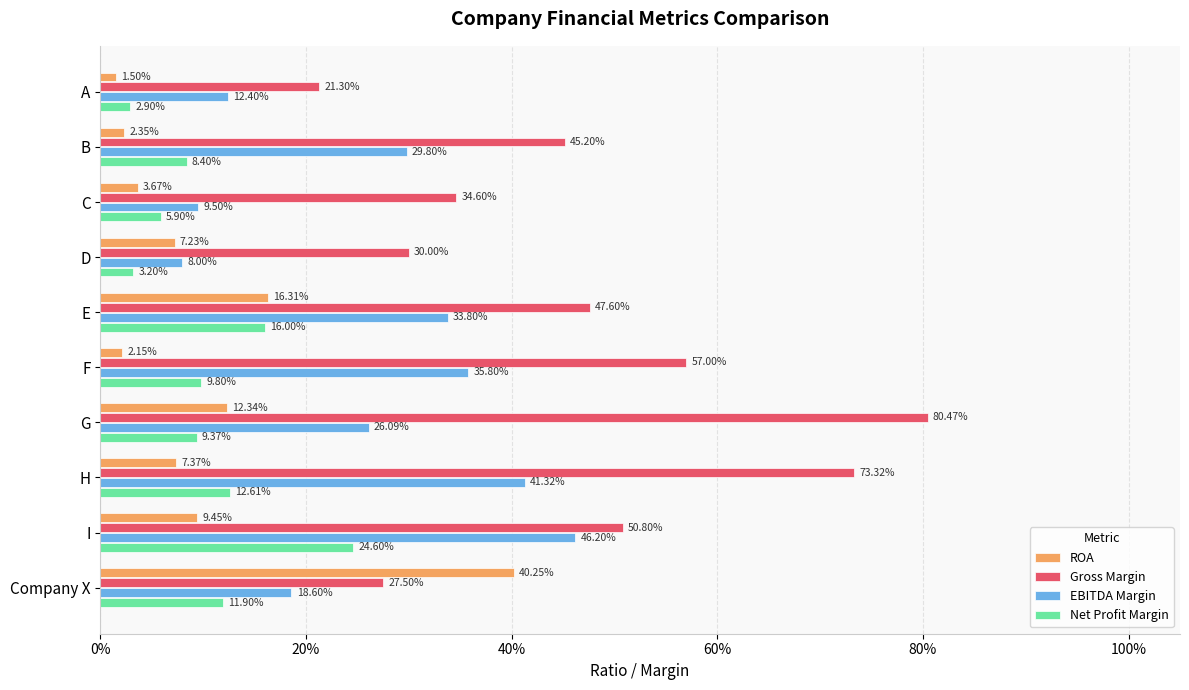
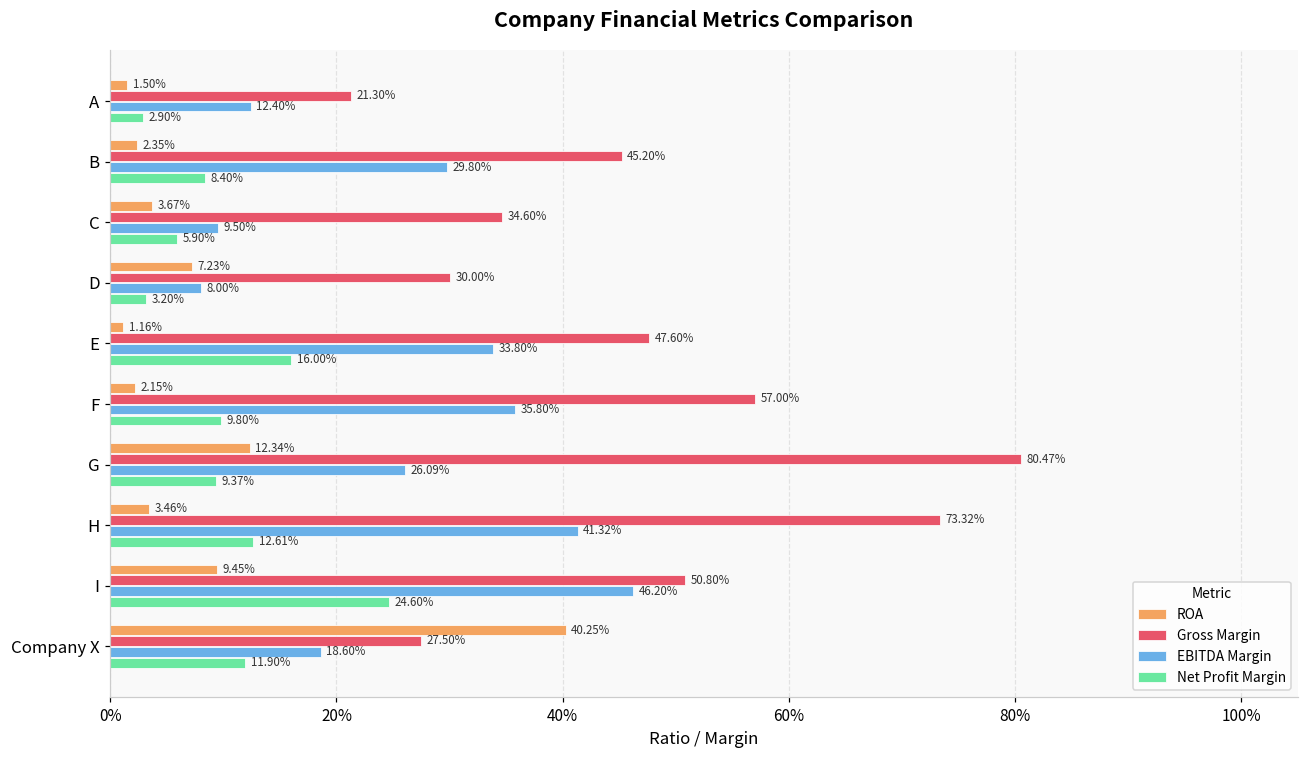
  {
    "ROA": {
      "A": "1.50%",
      "B": "2.35%",
      "C": "3.67%",
      "D": "7.23%",
-     "E": "16.31%",
+     "E": "1.16%",
      "F": "2.15%",
      "G": "12.34%",
-     "H": "7.37%",
+     "H": "3.46%",
      "I": "9.45%",
      "Company X": "40.25%"
    },
    "Gross Margin": {
      "A": "21.30%",
      "B": "45.20%",
      "C": "34.60%",
      "D": "30.00%",
      "E": "47.60%",
      "F": "57.00%",
      "G": "80.47%",
      "H": "73.32%",
      "I": "50.80%",
      "Company X": "27.50%"
    },
    "EBITDA Margin": {
      "A": "12.40%",
      "B": "29.80%",
      "C": "9.50%",
      "D": "8.00%",
      "E": "33.80%",
      "F": "35.80%",
      "G": "26.09%",
      "H": "41.32%",
      "I": "46.20%",
      "Company X": "18.60%"
    },
    "Net Profit Margin": {
      "A": "2.90%",
      "B": "8.40%",
      "C": "5.90%",
      "D": "3.20%",
      "E": "16.00%",
      "F": "9.80%",
      "G": "9.37%",
      "H": "12.61%",
      "I": "24.60%",
      "Company X": "11.90%"
    }
  }
